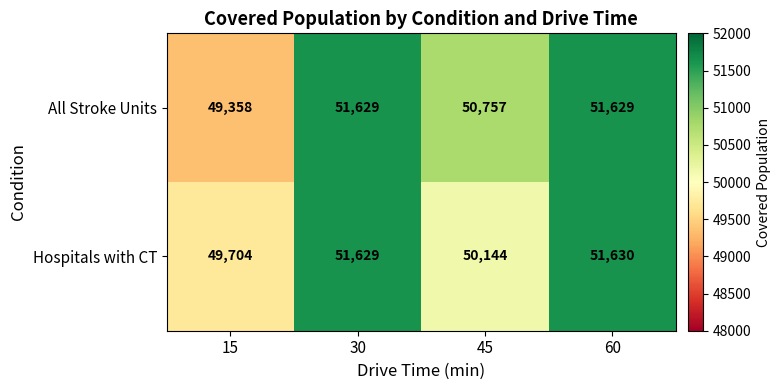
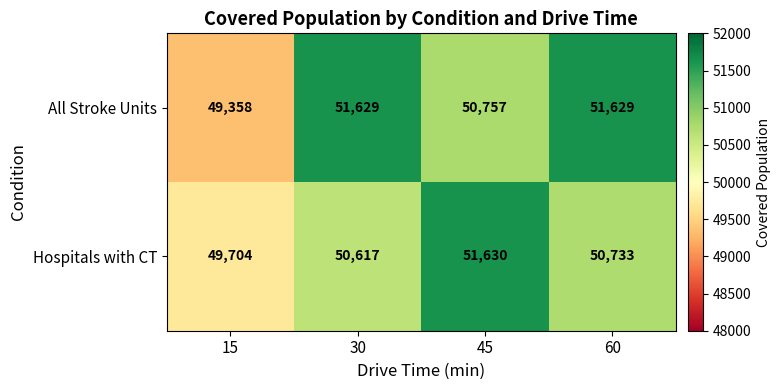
  {
    "All Stroke Units": {
      "15": "49,358",
      "30": "51,629",
      "45": "50,757",
      "60": "51,629"
    },
    "Hospitals with CT": {
      "15": "49,704",
-     "30": "51,629",
-     "45": "50,144",
-     "60": "51,630"
+     "30": "50,617",
+     "45": "51,630",
+     "60": "50,733"
    }
  }
